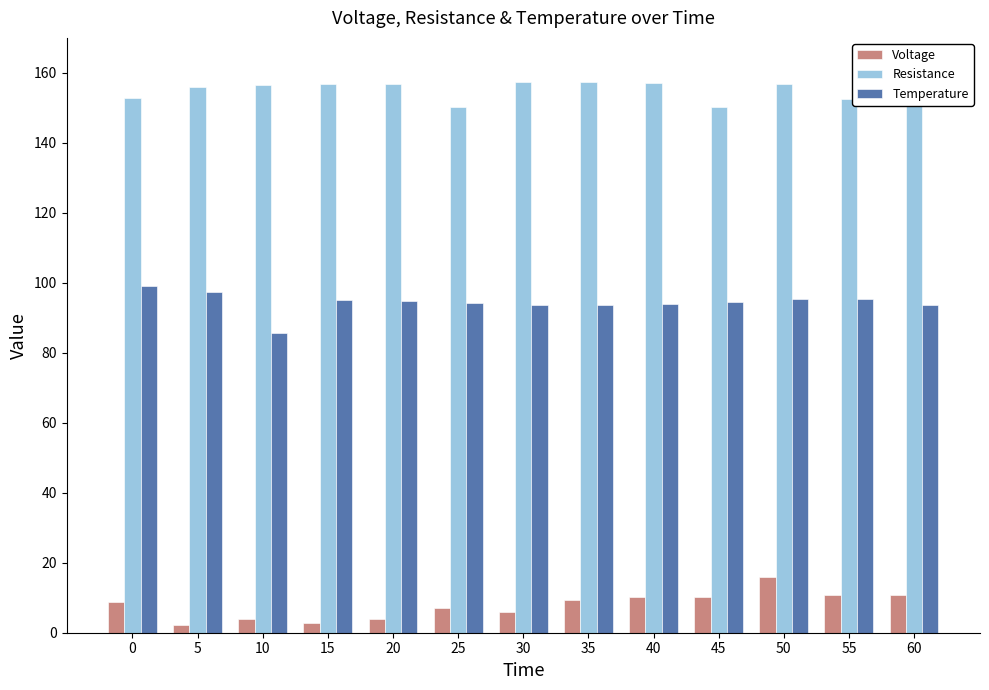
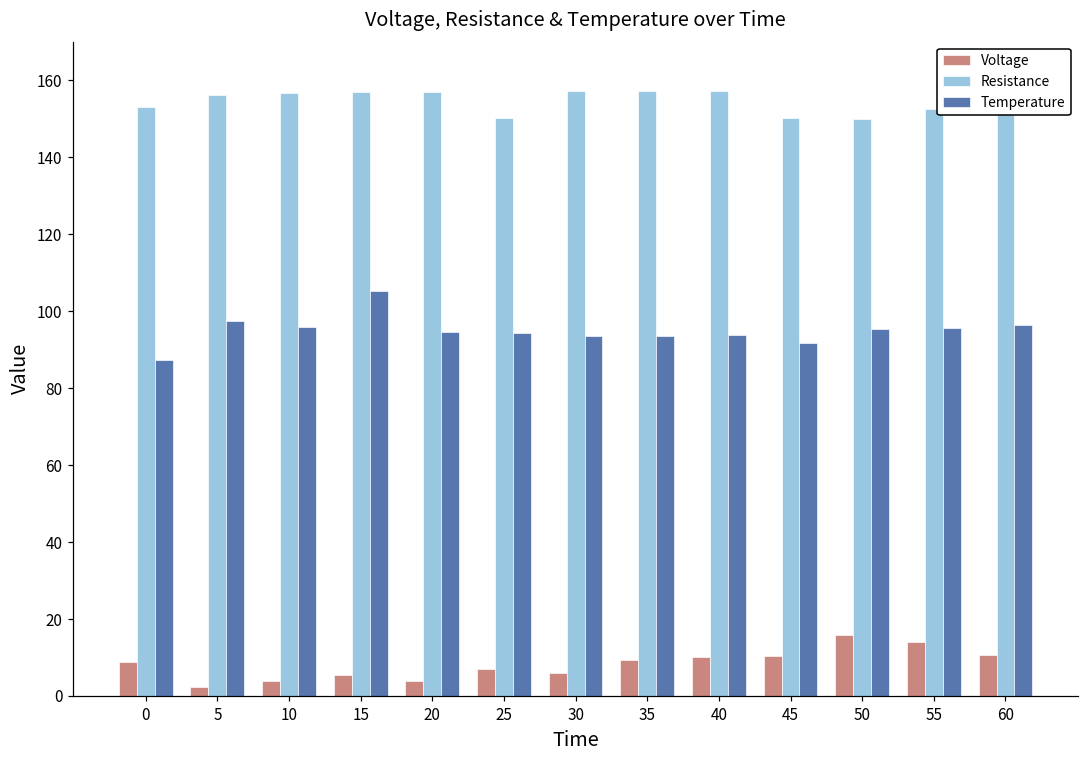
  {
    "Voltage": {
      "0": 9,
      "5": 2,
      "10": 4,
-     "15": 3,
+     "15": 5,
      "20": 4,
      "25": 7,
      "30": 6,
      "35": 9,
      "40": 10,
      "45": 10,
      "50": 16,
-     "55": 11,
+     "55": 14,
      "60": 11
    },
    "Resistance": {
      "0": 153,
      "5": 156,
      "10": 157,
      "15": 157,
      "20": 157,
      "25": 150,
      "30": 157,
      "35": 157,
      "40": 157,
      "45": 150,
-     "50": 157,
+     "50": 150,
      "55": 153
    },
    "Temperature": {
-     "0": 99,
+     "0": 87,
      "5": 97,
-     "10": 86,
-     "15": 95,
+     "10": 96,
+     "15": 105,
      "20": 95,
      "25": 94,
      "30": 94,
      "35": 94,
      "40": 94,
-     "45": 95,
+     "45": 92,
      "50": 95,
      "55": 95,
-     "60": 94
+     "60": 96
    }
  }
